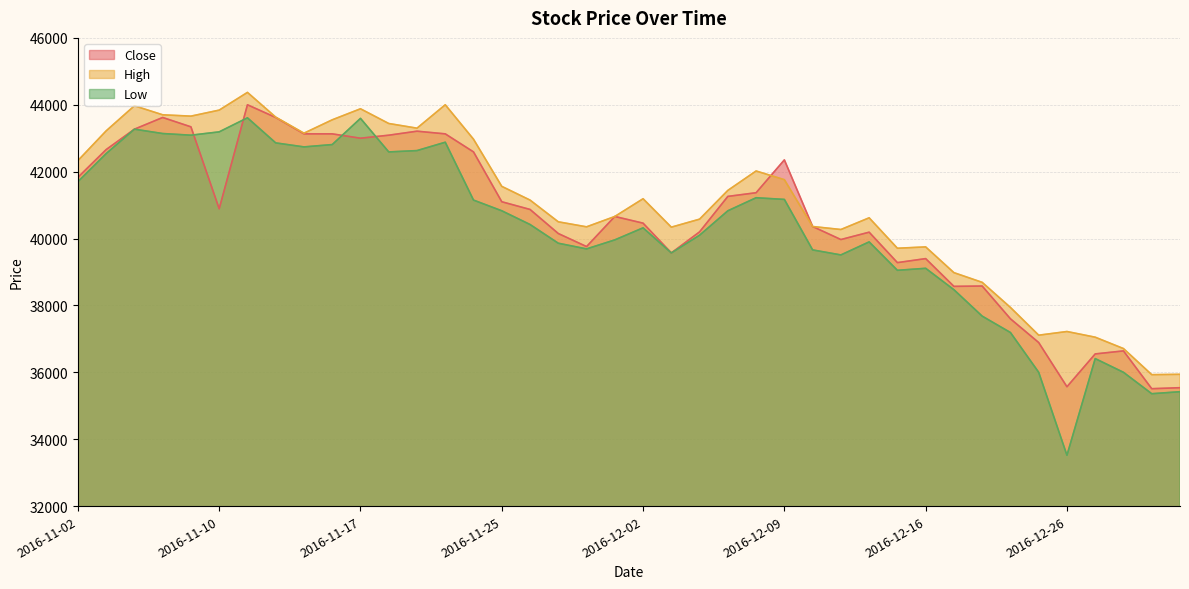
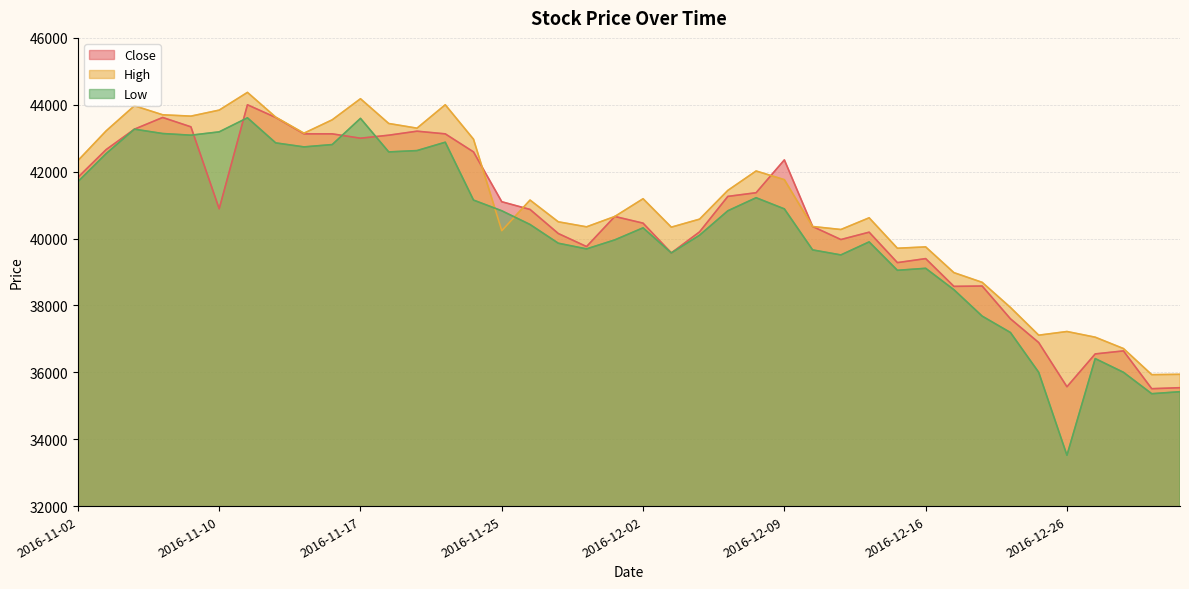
  {
    "Close": {
      "2016-11-02": 41800,
      "2016-11-10": 40900,
      "2016-11-17": 43000,
      "2016-11-25": 41100,
      "2016-12-02": 40500,
      "2016-12-09": 42400,
      "2016-12-16": 39400,
      "2016-12-26": 35600
    },
    "High": {
      "2016-11-02": 42300,
      "2016-11-10": 43800,
-     "2016-11-17": 43900,
-     "2016-11-25": 41600,
+     "2016-11-17": 44200,
+     "2016-11-25": 40200,
      "2016-12-02": 41200,
      "2016-12-09": 41800,
      "2016-12-16": 39800,
      "2016-12-26": 37200
    },
    "Low": {
      "2016-11-02": 41700,
      "2016-11-10": 43200,
      "2016-11-17": 43600,
      "2016-11-25": 40800,
      "2016-12-02": 40300,
-     "2016-12-09": 41200,
+     "2016-12-09": 40900,
      "2016-12-16": 39100,
      "2016-12-26": 33500
    }
  }
